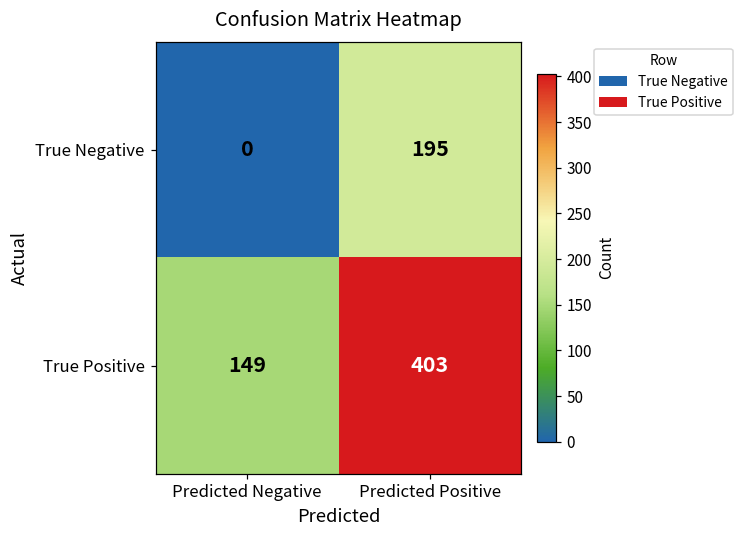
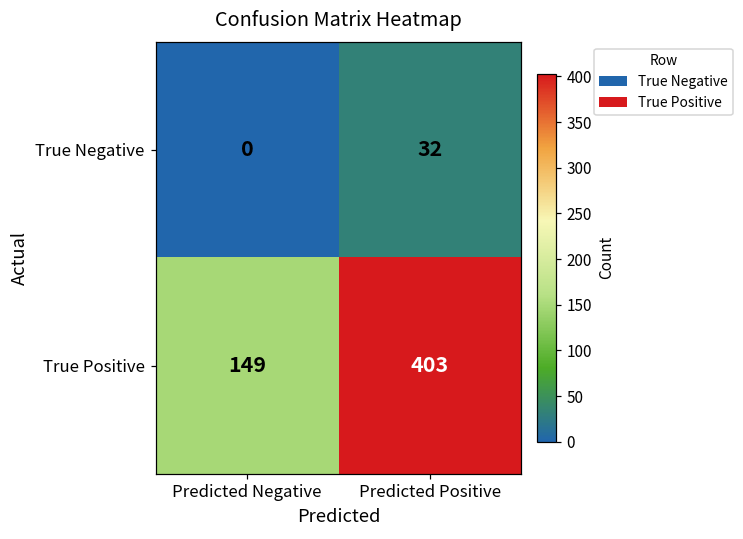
  {
    "True Negative": {
      "Predicted Negative": 0,
-     "Predicted Positive": 195
+     "Predicted Positive": 32
    },
    "True Positive": {
      "Predicted Negative": 149,
      "Predicted Positive": 403
    }
  }
